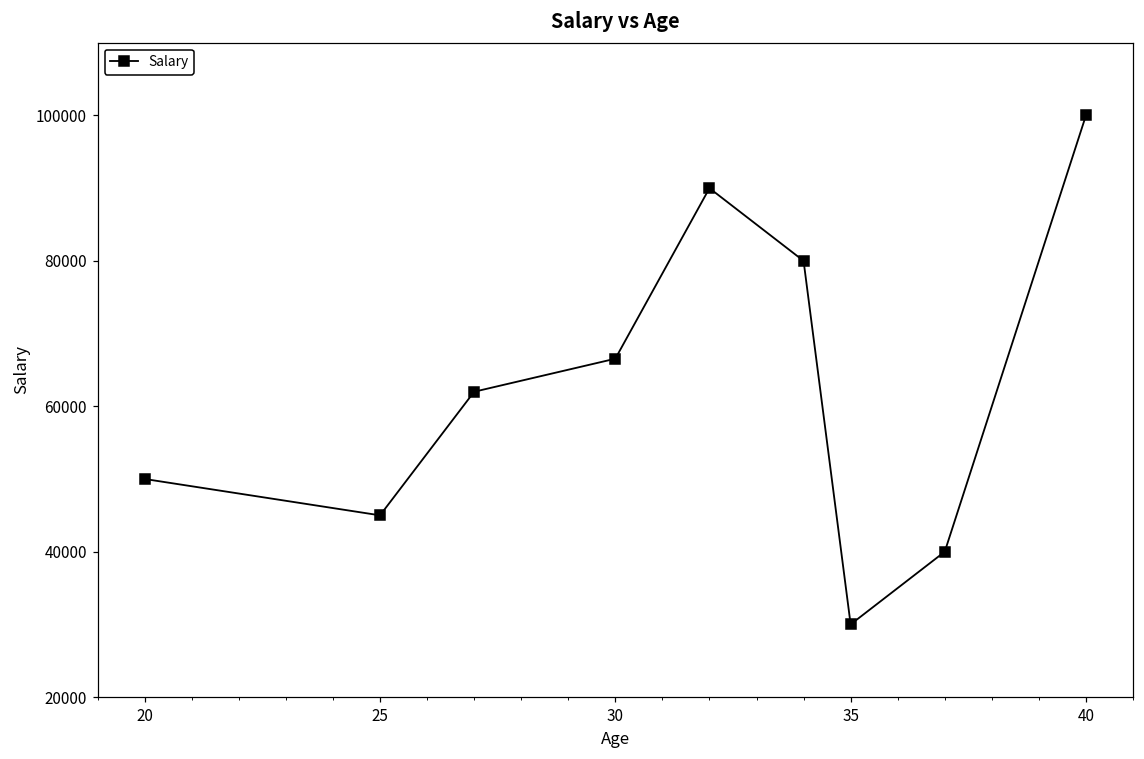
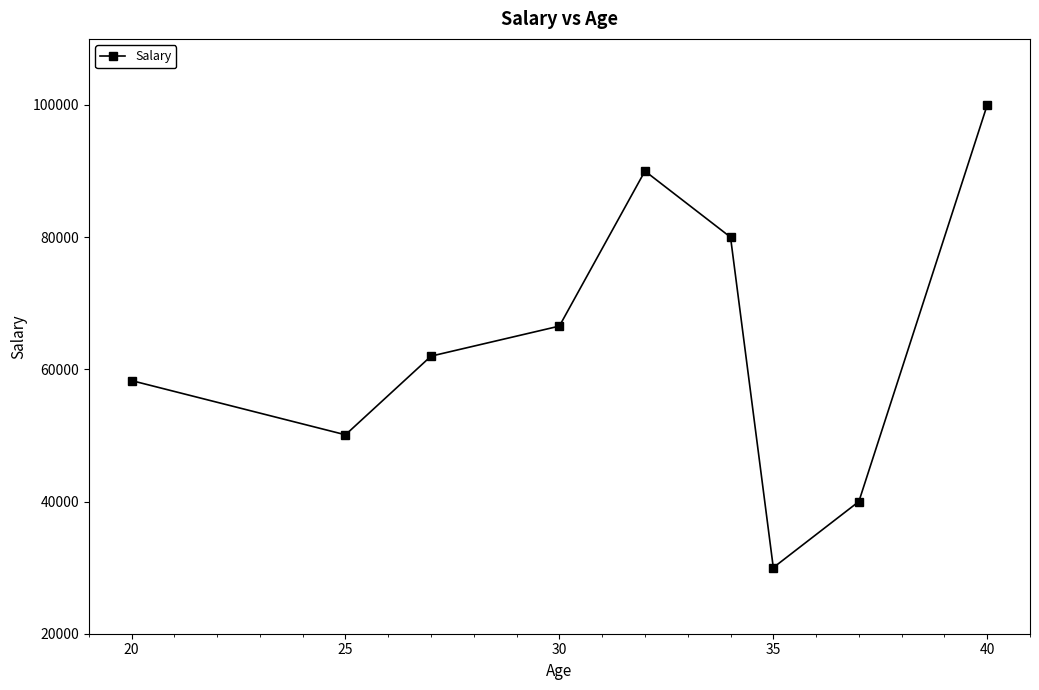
  {
-   "20": 50000,
-   "25": 45000,
+   "20": 58000,
+   "25": 50000,
    "30": 67000,
    "35": 30000,
    "40": 100000
  }
